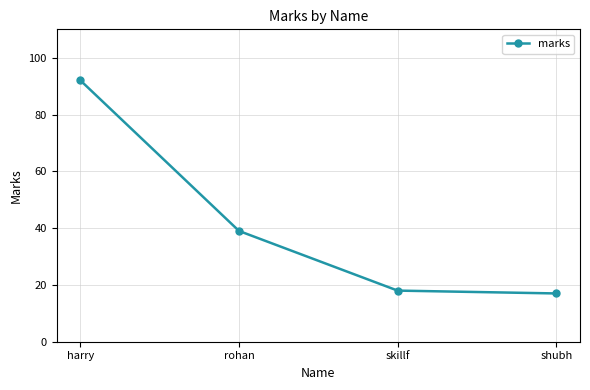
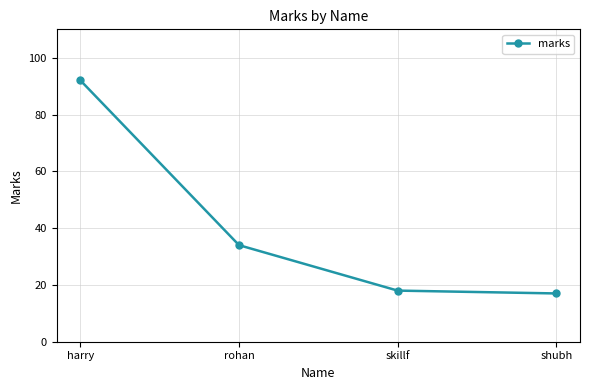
  {
    "harry": 92,
-   "rohan": 39,
+   "rohan": 34,
    "skillf": 18,
    "shubh": 17
  }
